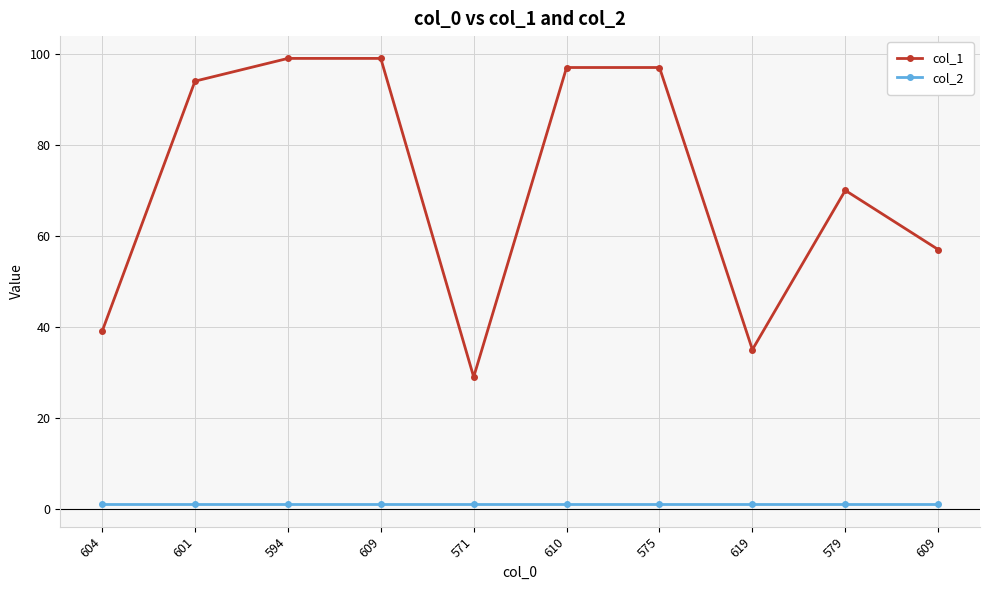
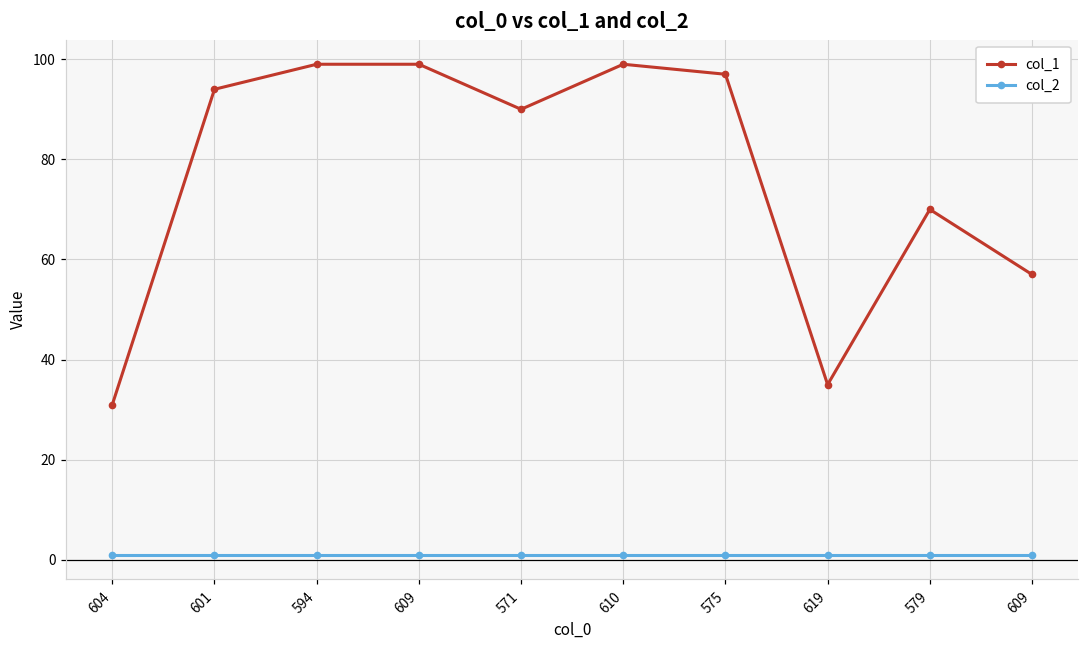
  {
    "col_1": {
-     "604": 39,
+     "604": 31,
      "601": 94,
      "594": 99,
-     "571": 29,
-     "610": 97,
+     "571": 90,
+     "610": 99,
      "575": 97,
      "619": 35,
      "579": 70
    },
    "col_2": {
      "604": 1,
      "601": 1,
      "594": 1,
      "571": 1,
      "610": 1,
      "575": 1,
      "619": 1,
      "579": 1
    }
  }
